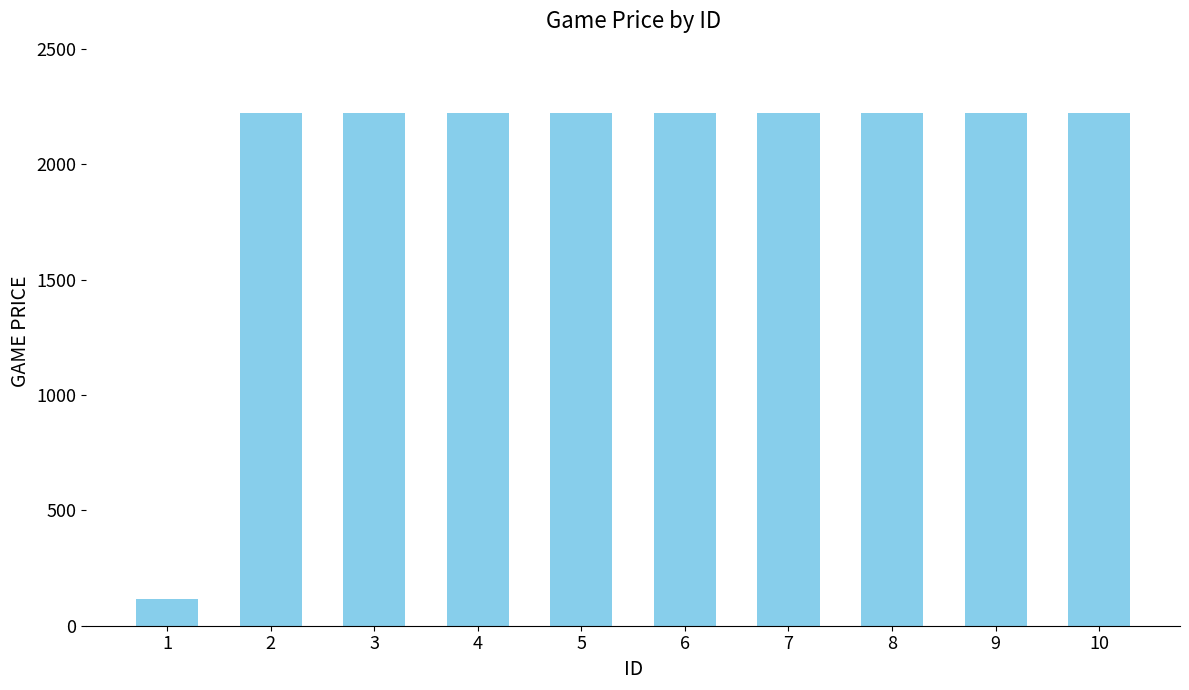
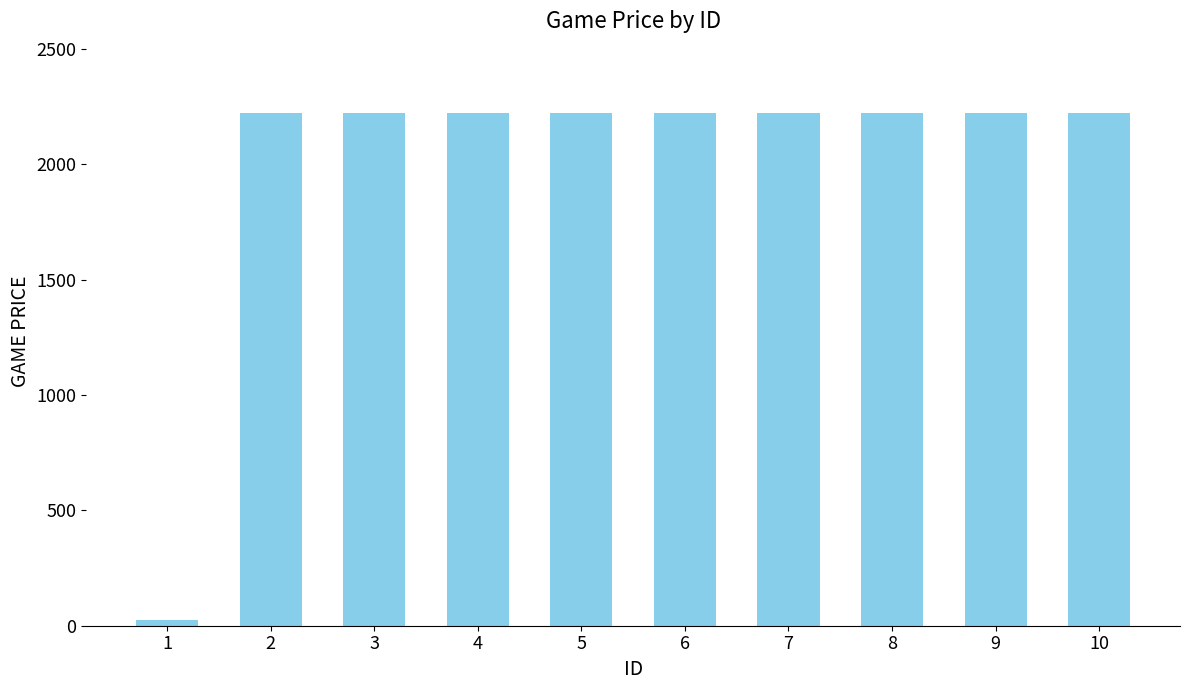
  {
-   "1": 110,
+   "1": 30,
    "2": 2220,
    "3": 2220,
    "4": 2220,
    "5": 2220,
    "6": 2220,
    "7": 2220,
    "8": 2220,
    "9": 2220,
    "10": 2220
  }
